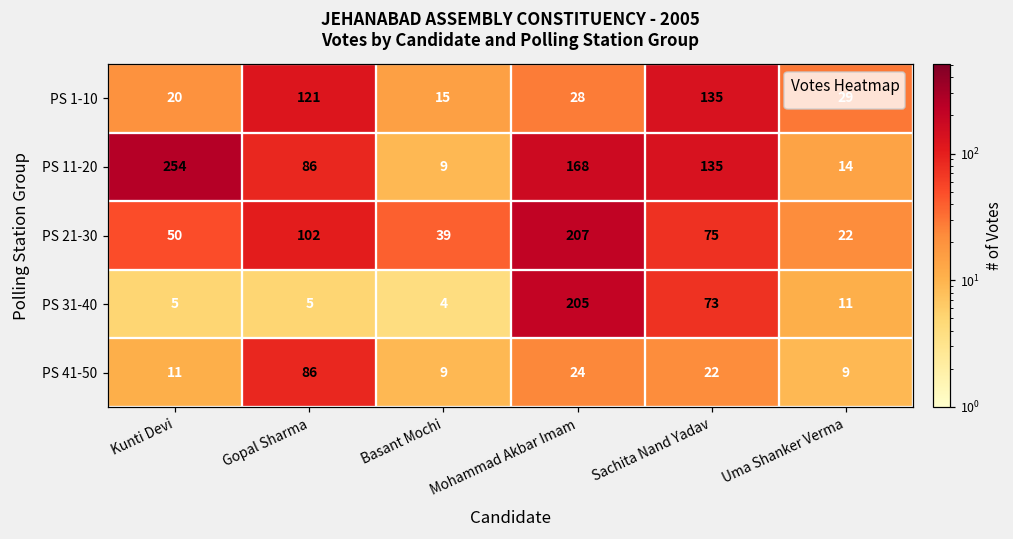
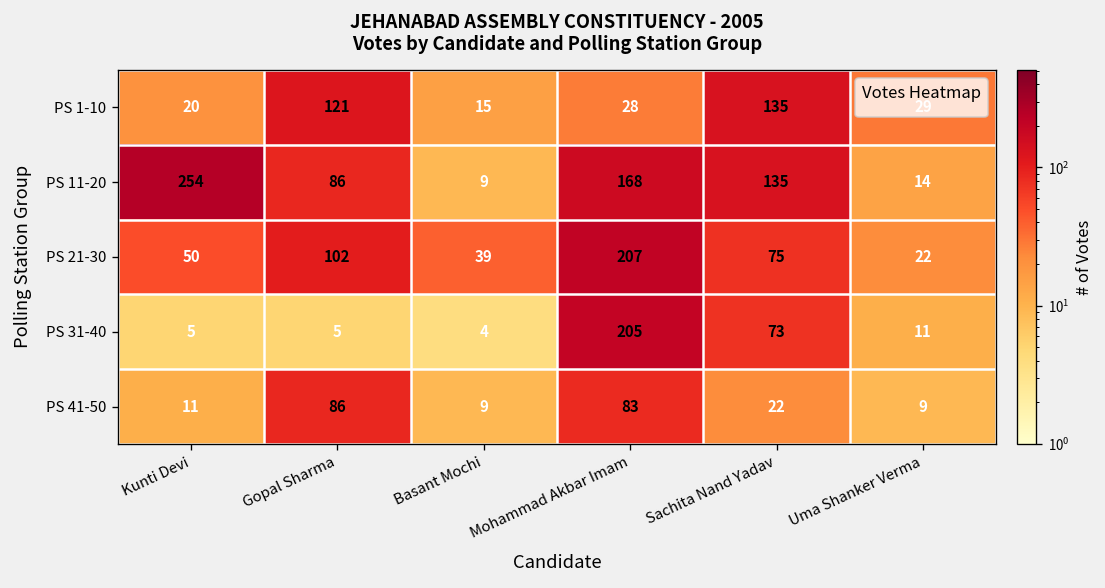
  {
    "PS 1-10": {
      "Kunti Devi": 20,
      "Gopal Sharma": 121,
      "Basant Mochi": 15,
      "Mohammad Akbar Imam": 28,
      "Sachita Nand Yadav": 135
    },
    "PS 11-20": {
      "Kunti Devi": 254,
      "Gopal Sharma": 86,
      "Basant Mochi": 9,
      "Mohammad Akbar Imam": 168,
      "Sachita Nand Yadav": 135,
      "Uma Shanker Verma": 14
    },
    "PS 21-30": {
      "Kunti Devi": 50,
      "Gopal Sharma": 102,
      "Basant Mochi": 39,
      "Mohammad Akbar Imam": 207,
      "Sachita Nand Yadav": 75,
      "Uma Shanker Verma": 22
    },
    "PS 31-40": {
      "Kunti Devi": 5,
      "Gopal Sharma": 5,
      "Basant Mochi": 4,
      "Mohammad Akbar Imam": 205,
      "Sachita Nand Yadav": 73,
      "Uma Shanker Verma": 11
    },
    "PS 41-50": {
      "Kunti Devi": 11,
      "Gopal Sharma": 86,
      "Basant Mochi": 9,
-     "Mohammad Akbar Imam": 24,
+     "Mohammad Akbar Imam": 83,
      "Sachita Nand Yadav": 22,
      "Uma Shanker Verma": 9
    }
  }
